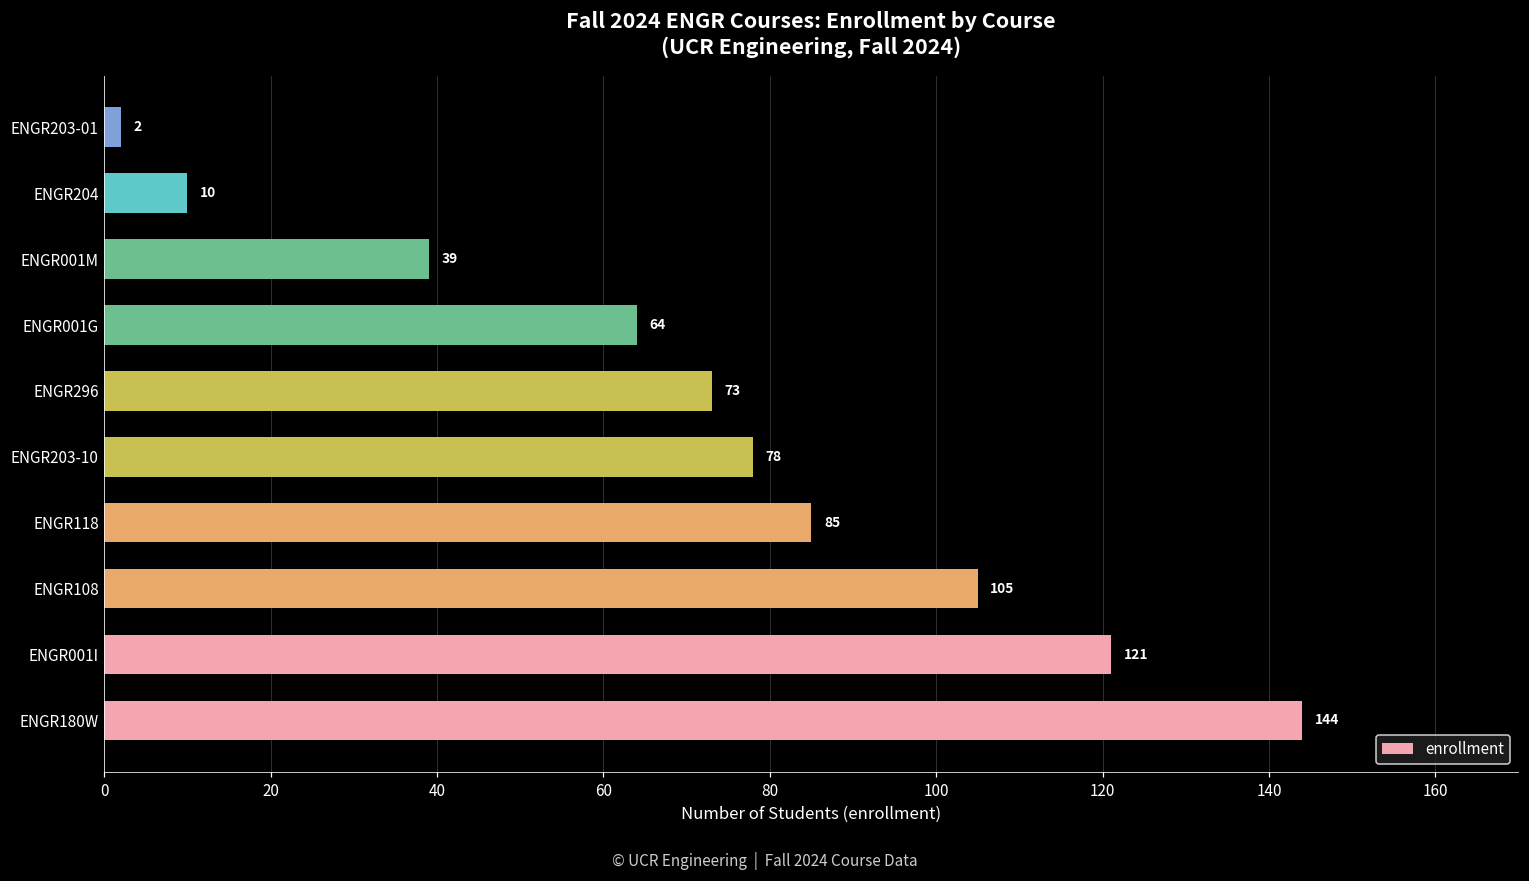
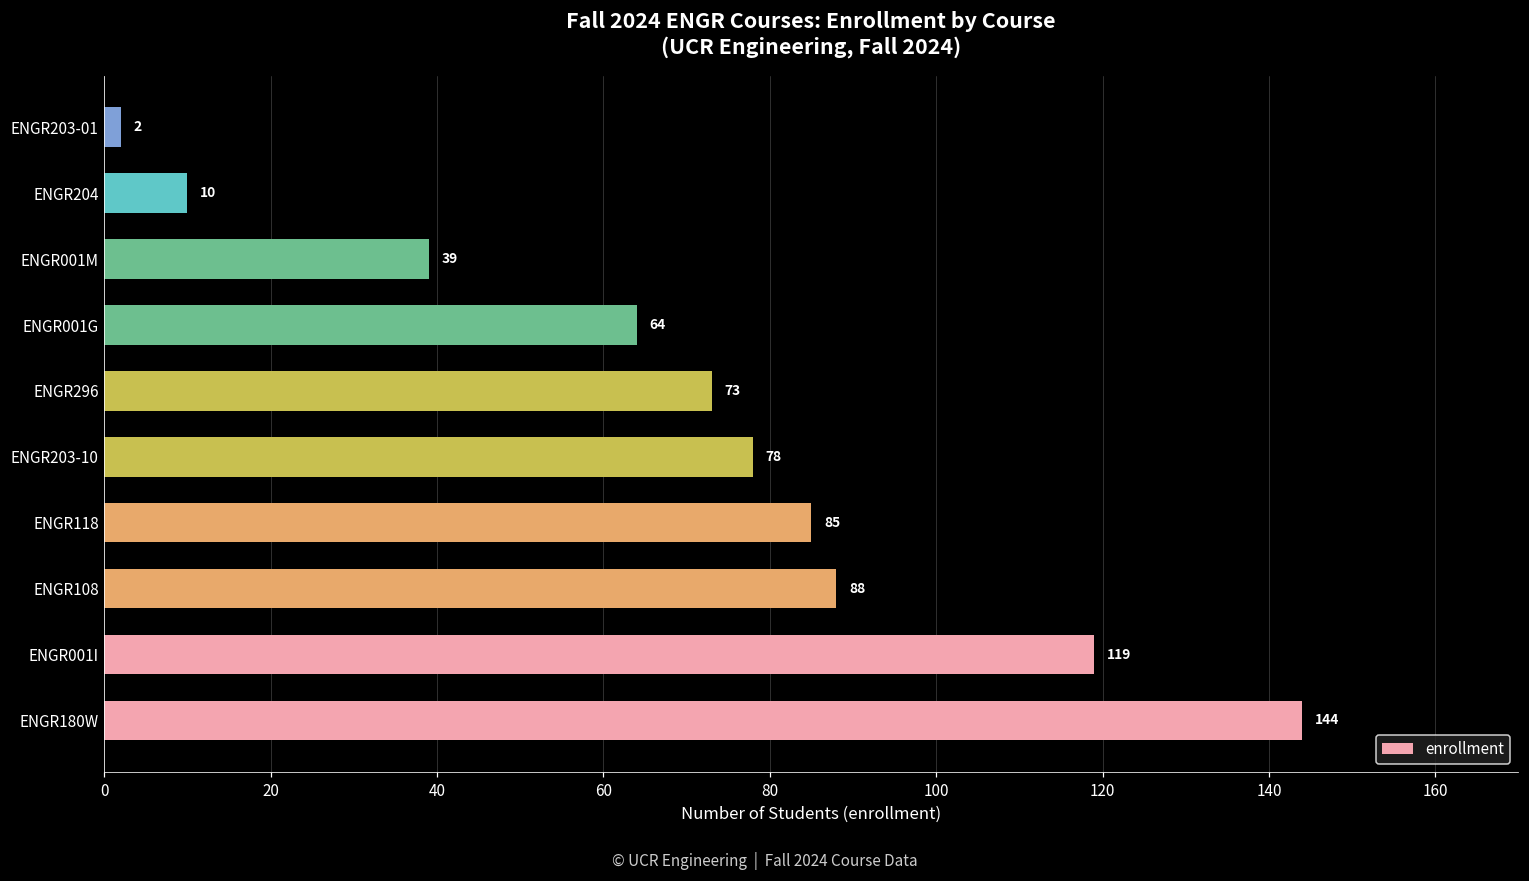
  {
    "ENGR203-01": 2,
    "ENGR204": 10,
    "ENGR001M": 39,
    "ENGR001G": 64,
    "ENGR296": 73,
    "ENGR203-10": 78,
    "ENGR118": 85,
-   "ENGR108": 105,
-   "ENGR001I": 121,
+   "ENGR108": 88,
+   "ENGR001I": 119,
    "ENGR180W": 144
  }
